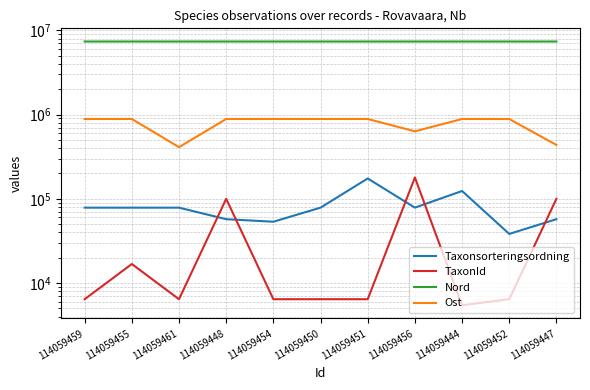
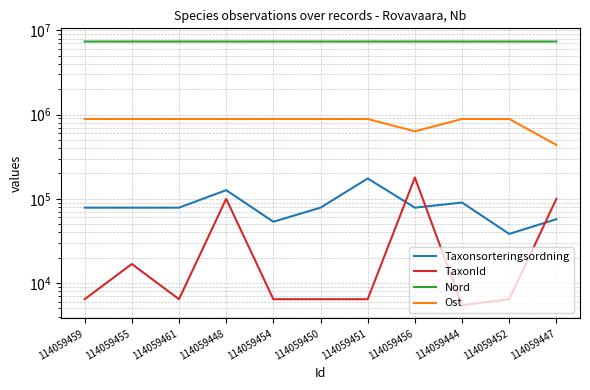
  {
    "Taxonsorteringsordning": {
      "114059459": 80000,
      "114059455": 80000,
      "114059461": 80000,
-     "114059448": 60000,
+     "114059448": 130000,
      "114059454": 50000,
      "114059450": 80000,
      "114059451": 170000,
      "114059456": 80000,
-     "114059444": 120000,
+     "114059444": 90000,
      "114059452": 40000,
      "114059447": 60000
    },
    "TaxonId": {
      "114059459": 6000,
      "114059455": 17000,
      "114059461": 6000,
      "114059448": 100000,
      "114059454": 6000,
      "114059450": 6000,
      "114059451": 6000,
      "114059456": 180000,
      "114059447": 100000
    },
    "Nord": {
      "114059459": 7000000,
      "114059455": 7000000,
      "114059461": 7000000,
      "114059448": 7000000,
      "114059454": 7000000,
      "114059450": 7000000,
      "114059451": 7000000,
      "114059456": 7000000,
      "114059444": 7000000,
      "114059452": 7000000,
      "114059447": 7000000
    },
    "Ost": {
      "114059459": 900000,
      "114059455": 900000,
-     "114059461": 400000,
+     "114059461": 900000,
      "114059448": 900000,
      "114059454": 900000,
      "114059450": 900000,
      "114059451": 900000,
      "114059456": 600000,
      "114059444": 900000,
      "114059452": 900000,
      "114059447": 400000
    }
  }
